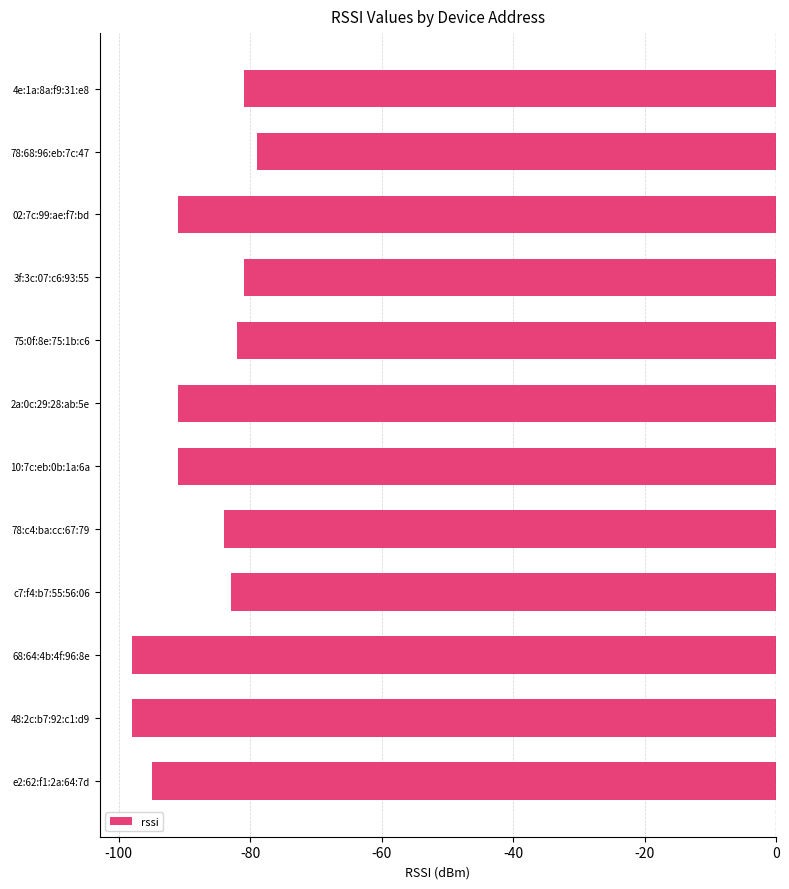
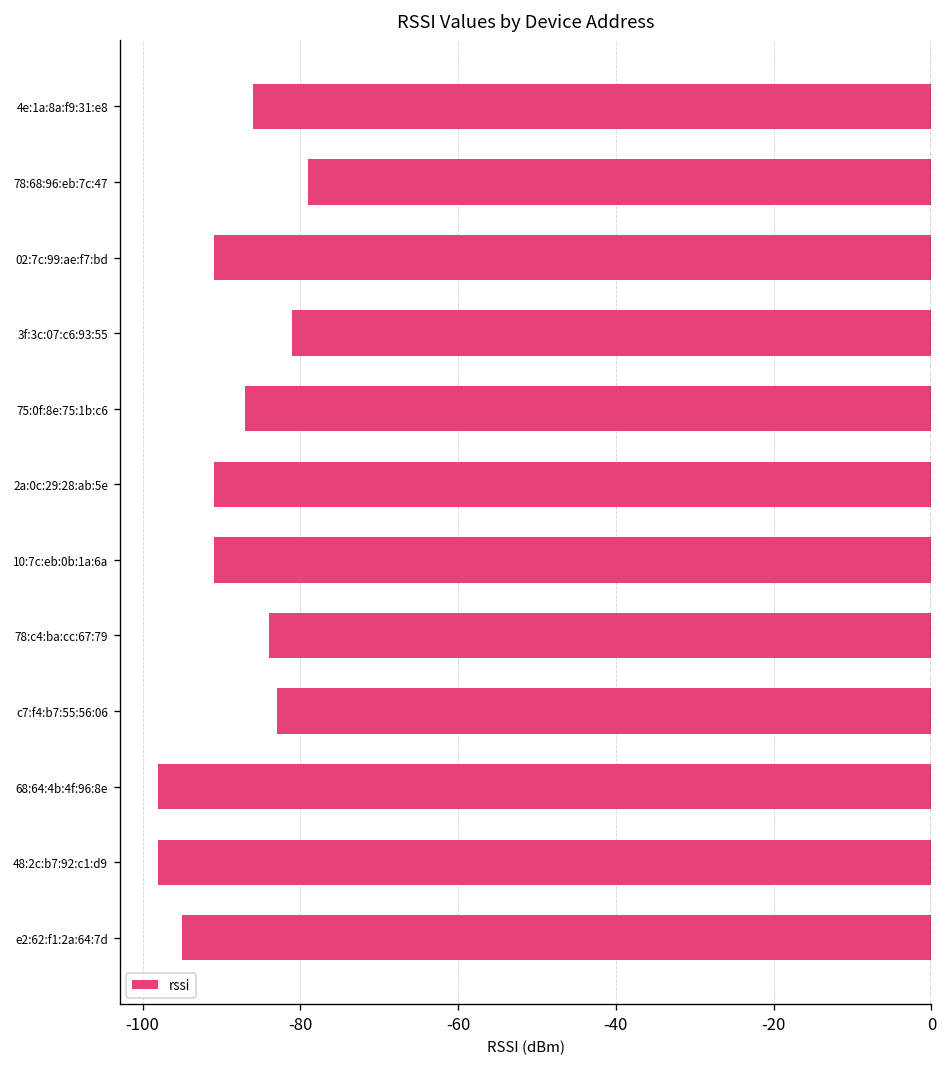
  {
-   "4e:1a:8a:f9:31:e8": -81,
+   "4e:1a:8a:f9:31:e8": -86,
    "78:68:96:eb:7c:47": -79,
    "02:7c:99:ae:f7:bd": -91,
    "3f:3c:07:c6:93:55": -81,
-   "75:0f:8e:75:1b:c6": -82,
+   "75:0f:8e:75:1b:c6": -87,
    "2a:0c:29:28:ab:5e": -91,
    "10:7c:eb:0b:1a:6a": -91,
    "78:c4:ba:cc:67:79": -84,
    "c7:f4:b7:55:56:06": -83,
    "68:64:4b:4f:96:8e": -98,
    "48:2c:b7:92:c1:d9": -98,
    "e2:62:f1:2a:64:7d": -95
  }
